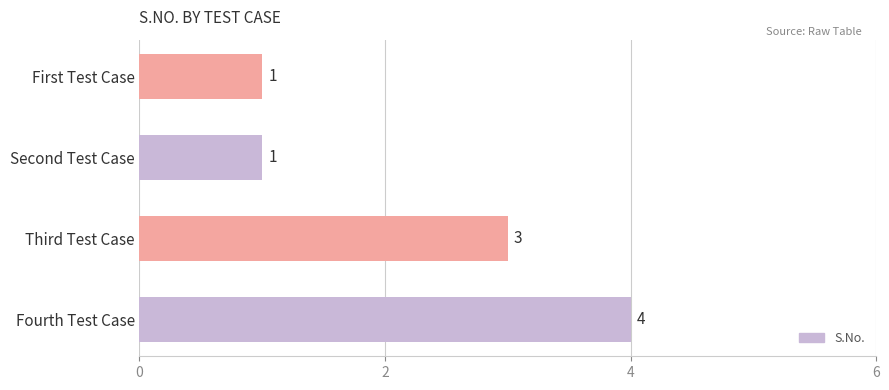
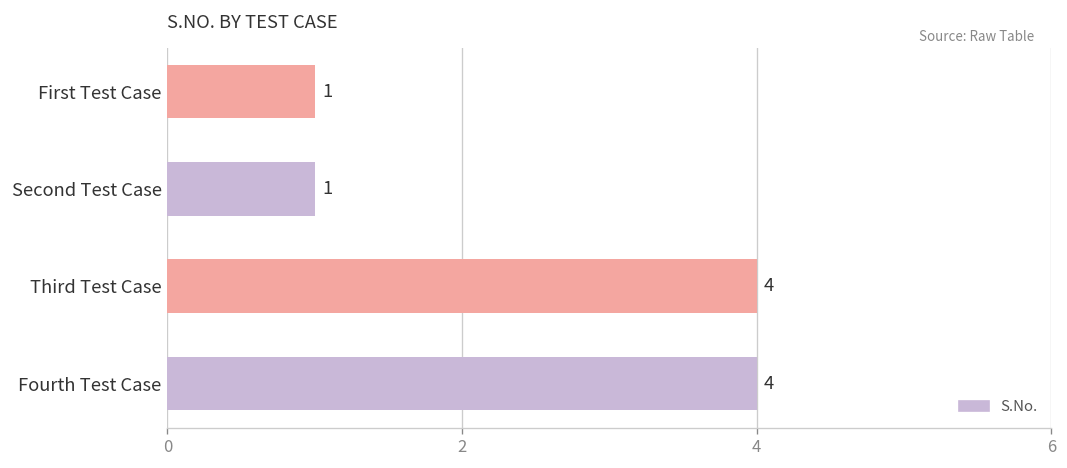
  {
    "First Test Case": 1,
    "Second Test Case": 1,
-   "Third Test Case": 3,
+   "Third Test Case": 4,
    "Fourth Test Case": 4
  }
